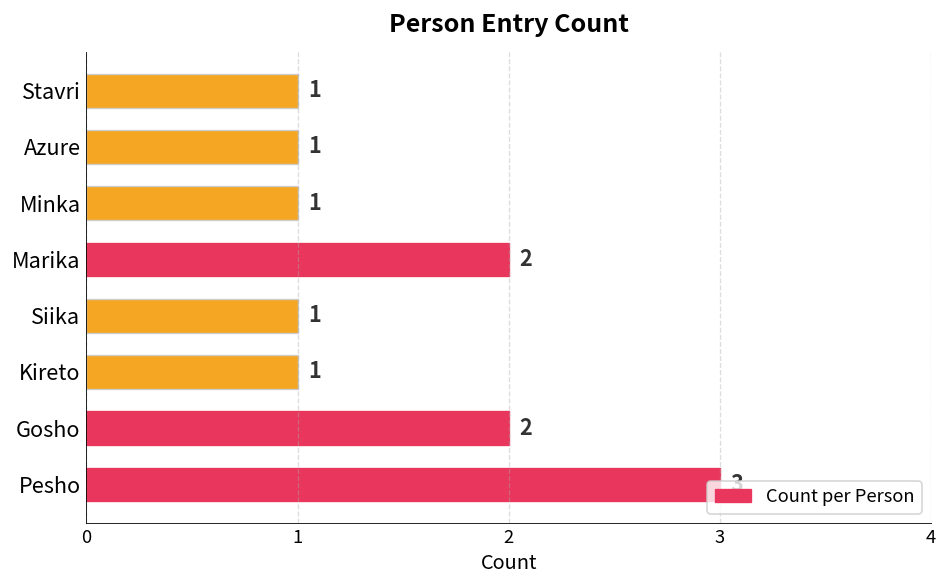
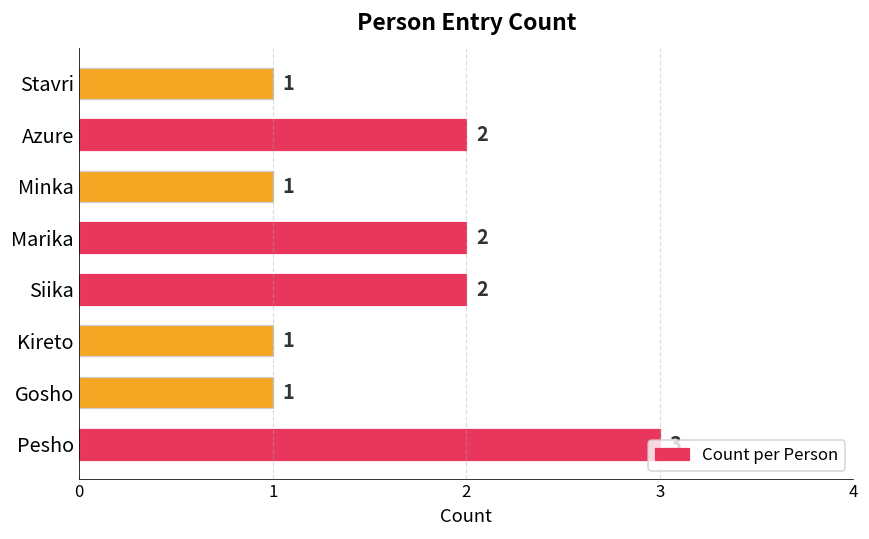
  {
    "Stavri": 1,
-   "Azure": 1,
+   "Azure": 2,
    "Minka": 1,
    "Marika": 2,
-   "Siika": 1,
+   "Siika": 2,
    "Kireto": 1,
-   "Gosho": 2
+   "Gosho": 1
  }
